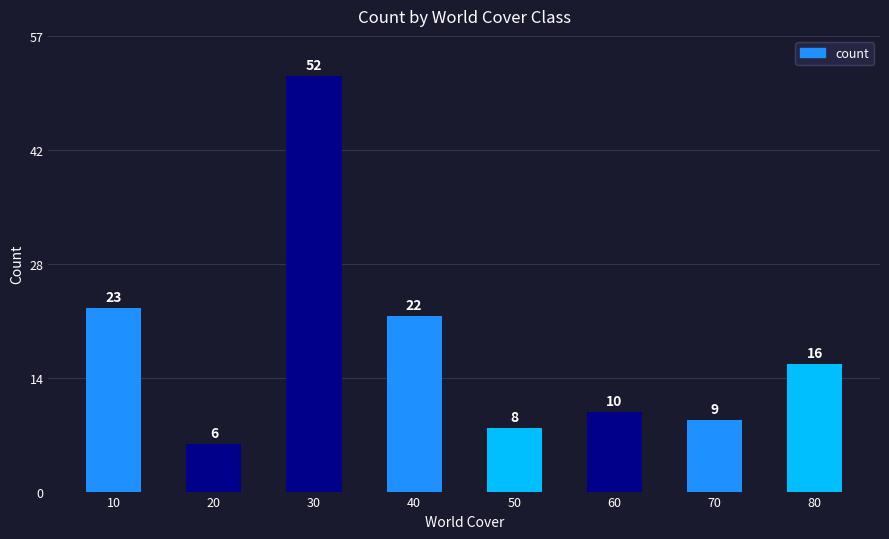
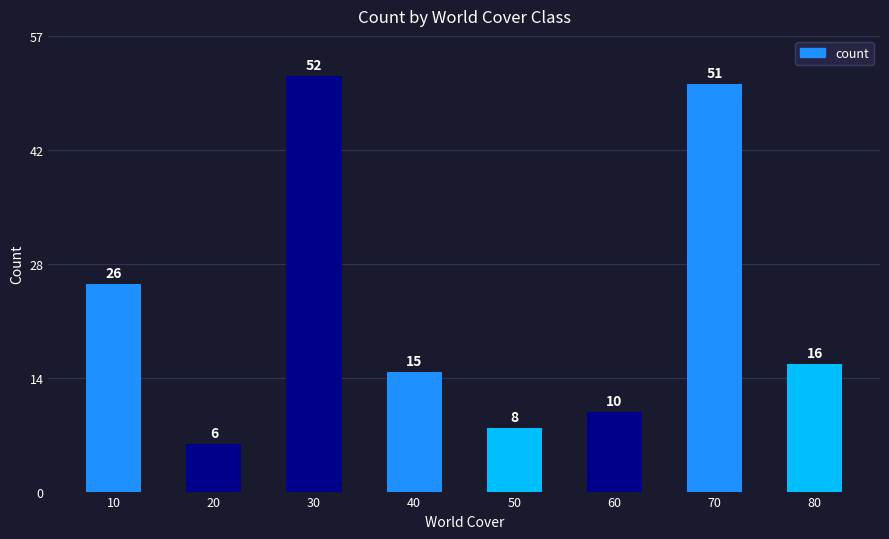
  {
-   "10": 23,
+   "10": 26,
    "20": 6,
    "30": 52,
-   "40": 22,
+   "40": 15,
    "50": 8,
    "60": 10,
-   "70": 9,
+   "70": 51,
    "80": 16
  }
